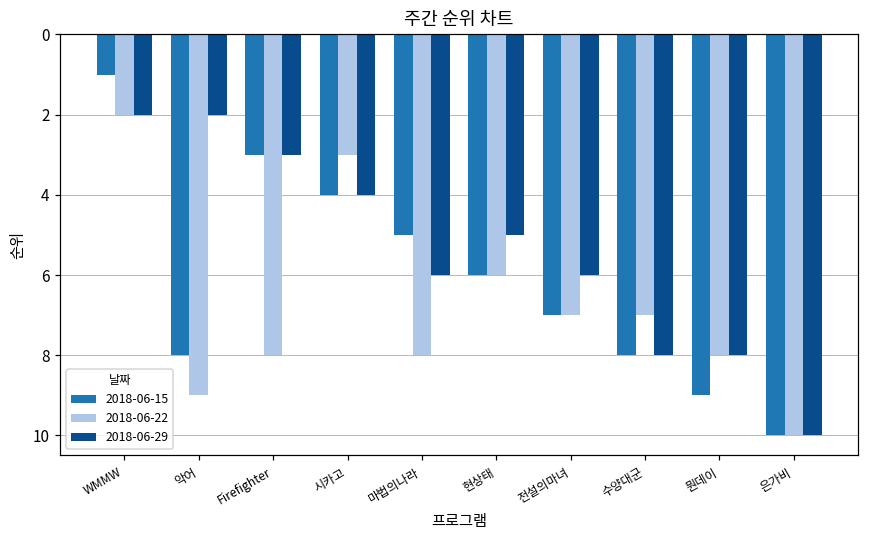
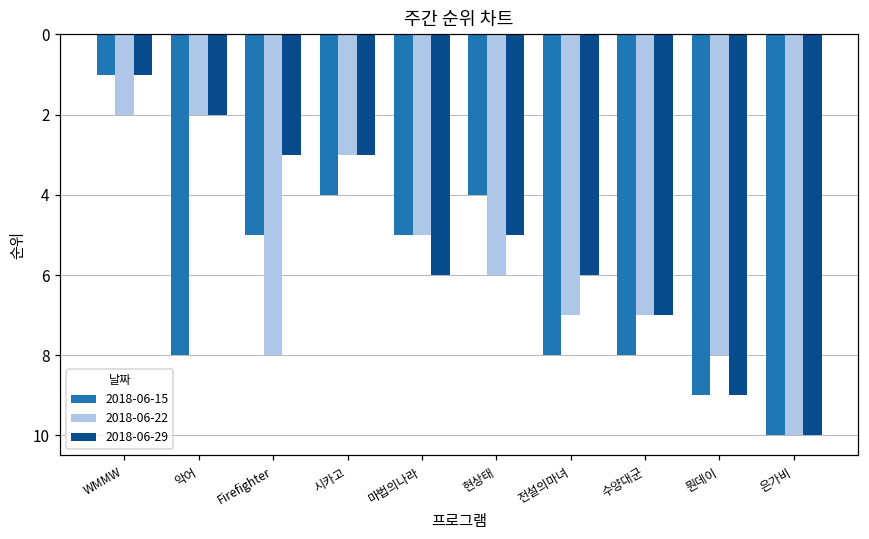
  {
    "2018-06-15": {
      "WMMW": 1,
      "악어": 8,
-     "Firefighter": 3,
+     "Firefighter": 5,
      "시카고": 4,
      "마법의나라": 5,
-     "현상태": 6,
-     "전설의마녀": 7,
+     "현상태": 4,
+     "전설의마녀": 8,
      "수양대군": 8,
      "뭔데이": 9,
      "은가비": 10
    },
    "2018-06-22": {
      "WMMW": 2,
-     "악어": 9,
+     "악어": 2,
      "Firefighter": 8,
      "시카고": 3,
-     "마법의나라": 8,
+     "마법의나라": 5,
      "현상태": 6,
      "전설의마녀": 7,
      "수양대군": 7,
      "뭔데이": 8,
      "은가비": 10
    },
    "2018-06-29": {
-     "WMMW": 2,
+     "WMMW": 1,
      "악어": 2,
      "Firefighter": 3,
-     "시카고": 4,
+     "시카고": 3,
      "마법의나라": 6,
      "현상태": 5,
      "전설의마녀": 6,
-     "수양대군": 8,
-     "뭔데이": 8,
+     "수양대군": 7,
+     "뭔데이": 9,
      "은가비": 10
    }
  }
